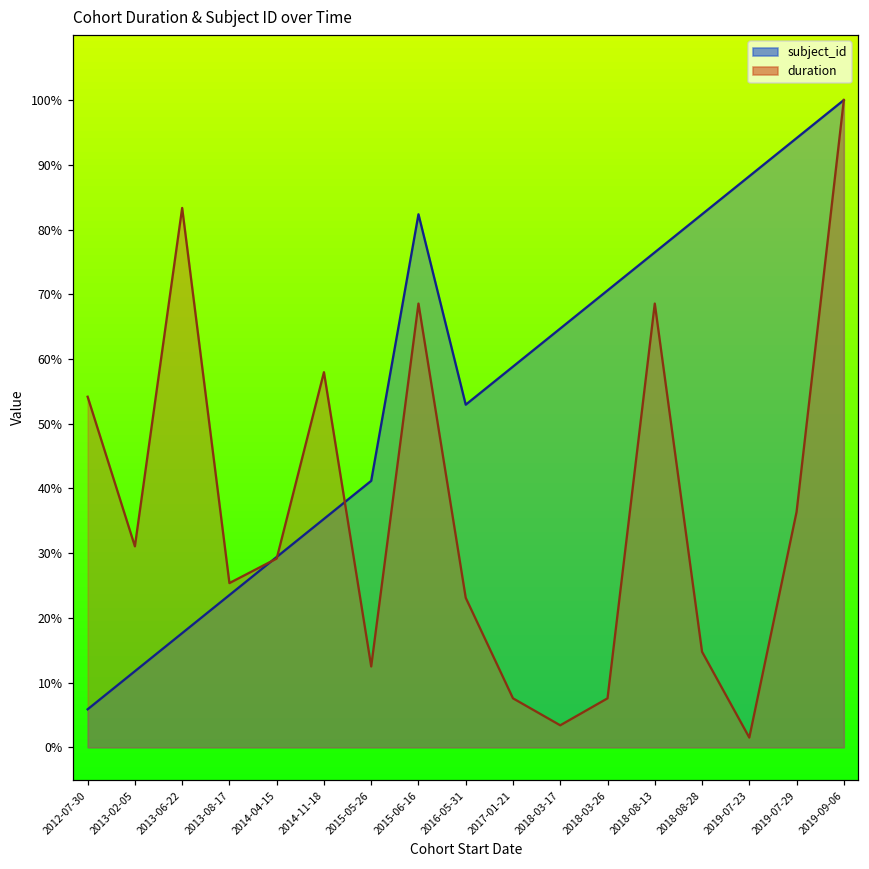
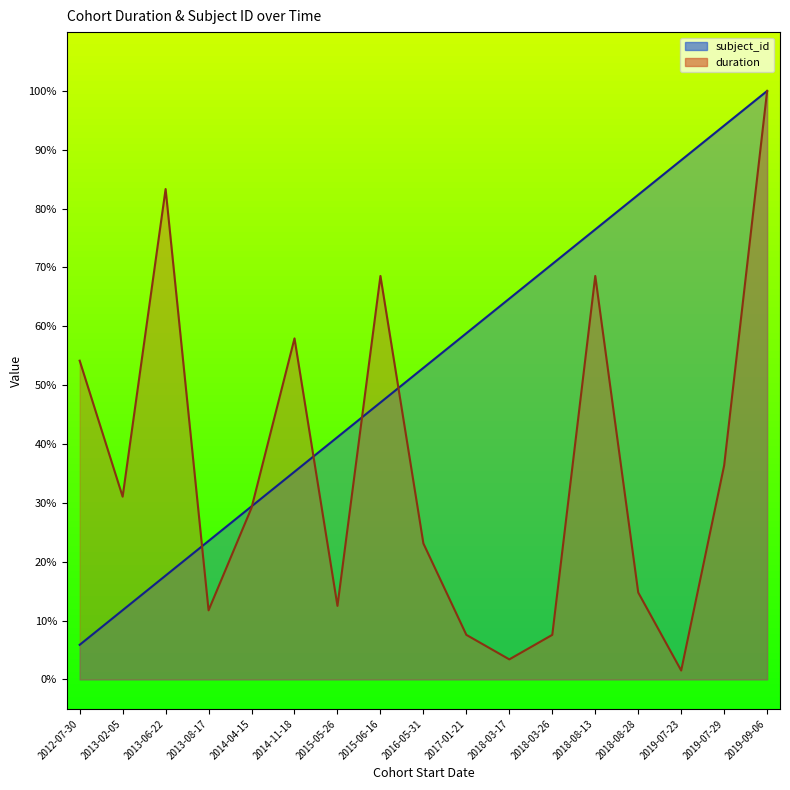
  {
    "subject_id": {
      "2012-07-30": "6%",
      "2013-02-05": "12%",
      "2013-06-22": "18%",
      "2013-08-17": "24%",
      "2014-11-18": "35%",
      "2015-05-26": "41%",
-     "2015-06-16": "82%",
+     "2015-06-16": "47%",
      "2016-05-31": "53%",
      "2017-01-21": "59%",
      "2018-03-17": "65%",
      "2018-03-26": "71%",
      "2018-08-13": "76%",
      "2018-08-28": "82%",
      "2019-07-23": "88%",
      "2019-07-29": "94%"
    },
    "duration": {
      "2012-07-30": "54%",
      "2013-02-05": "31%",
      "2013-06-22": "83%",
-     "2013-08-17": "25%",
+     "2013-08-17": "12%",
      "2014-11-18": "58%",
      "2015-05-26": "13%",
      "2015-06-16": "69%",
      "2016-05-31": "23%",
      "2017-01-21": "8%",
      "2018-03-17": "3%",
      "2018-03-26": "8%",
      "2018-08-13": "69%",
      "2018-08-28": "15%",
      "2019-07-23": "2%",
      "2019-07-29": "36%"
    }
  }
